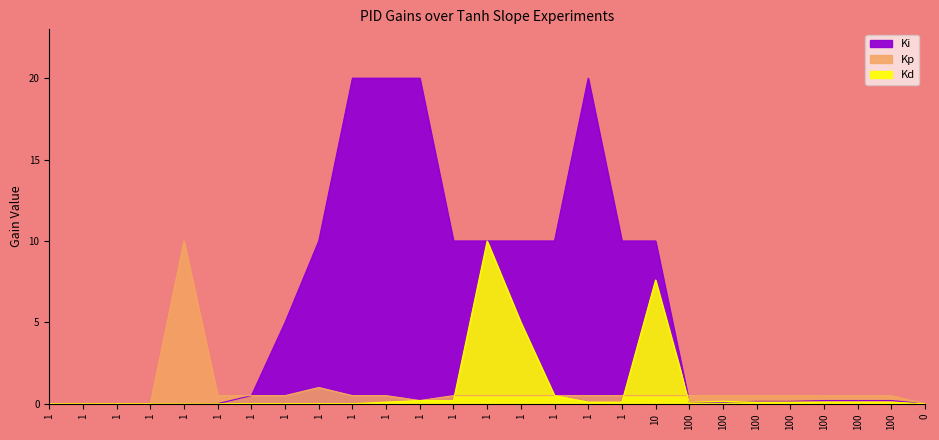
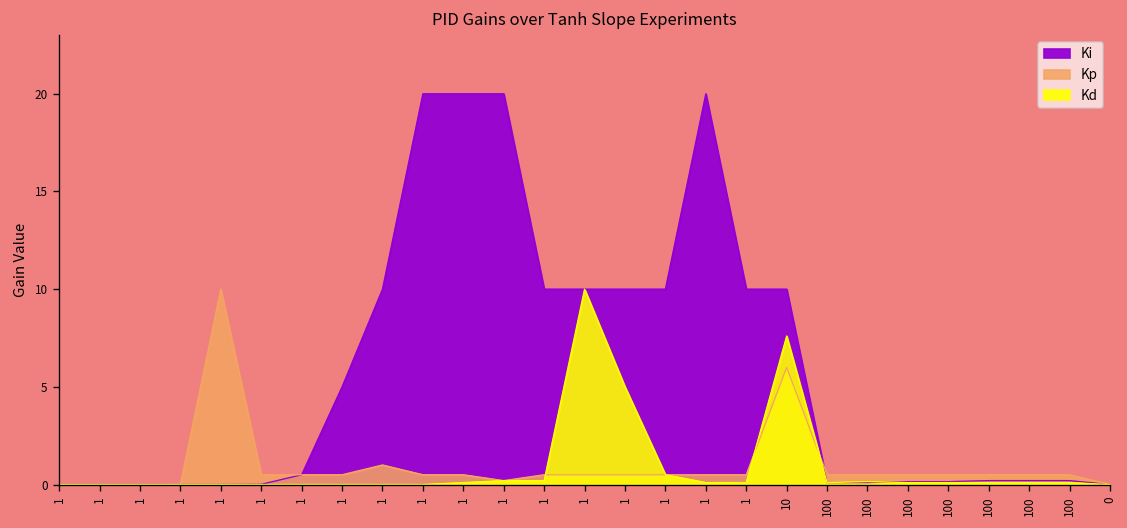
  {
    "Ki": {
      "10": 10.0
    },
    "Kp": {
-     "10": 0.5
+     "10": 6.0
    },
    "Kd": {
      "10": 7.6
    }
  }
